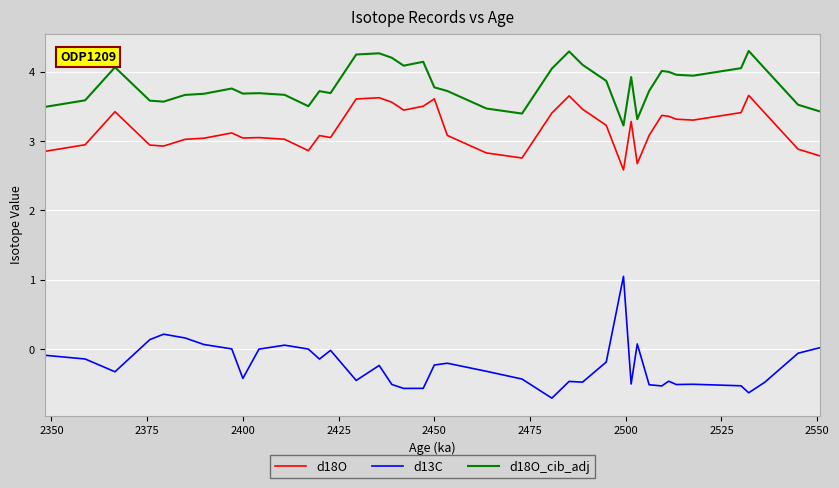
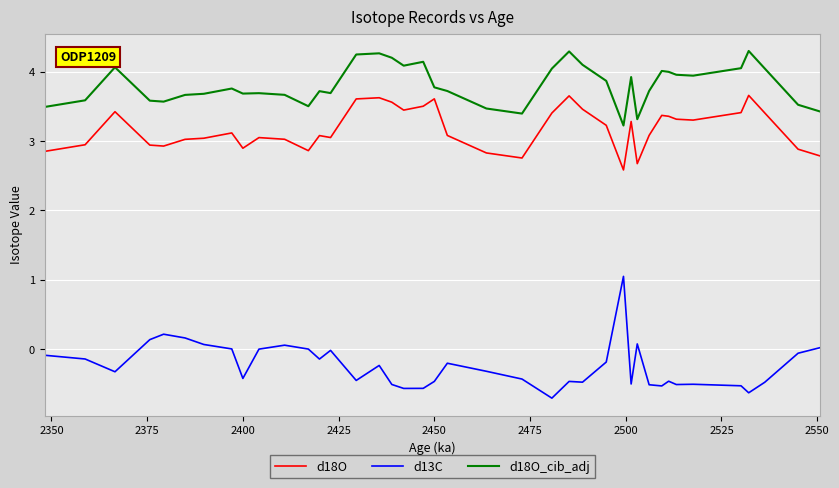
  {
    "d18O": {
-     "2400": 3.0,
+     "2400": 2.9,
      "2450": 3.6
    },
    "d13C": {
      "2400": -0.4,
-     "2450": -0.2
+     "2450": -0.5
    },
    "d18O_cib_adj": {
      "2400": 3.7,
      "2450": 3.8
    }
  }
